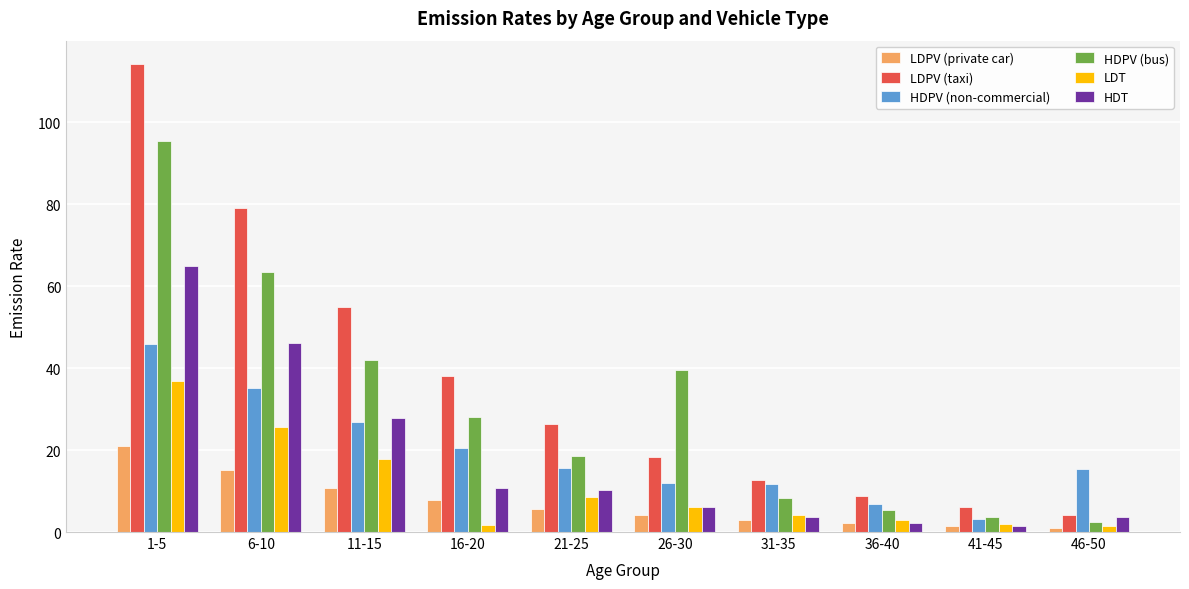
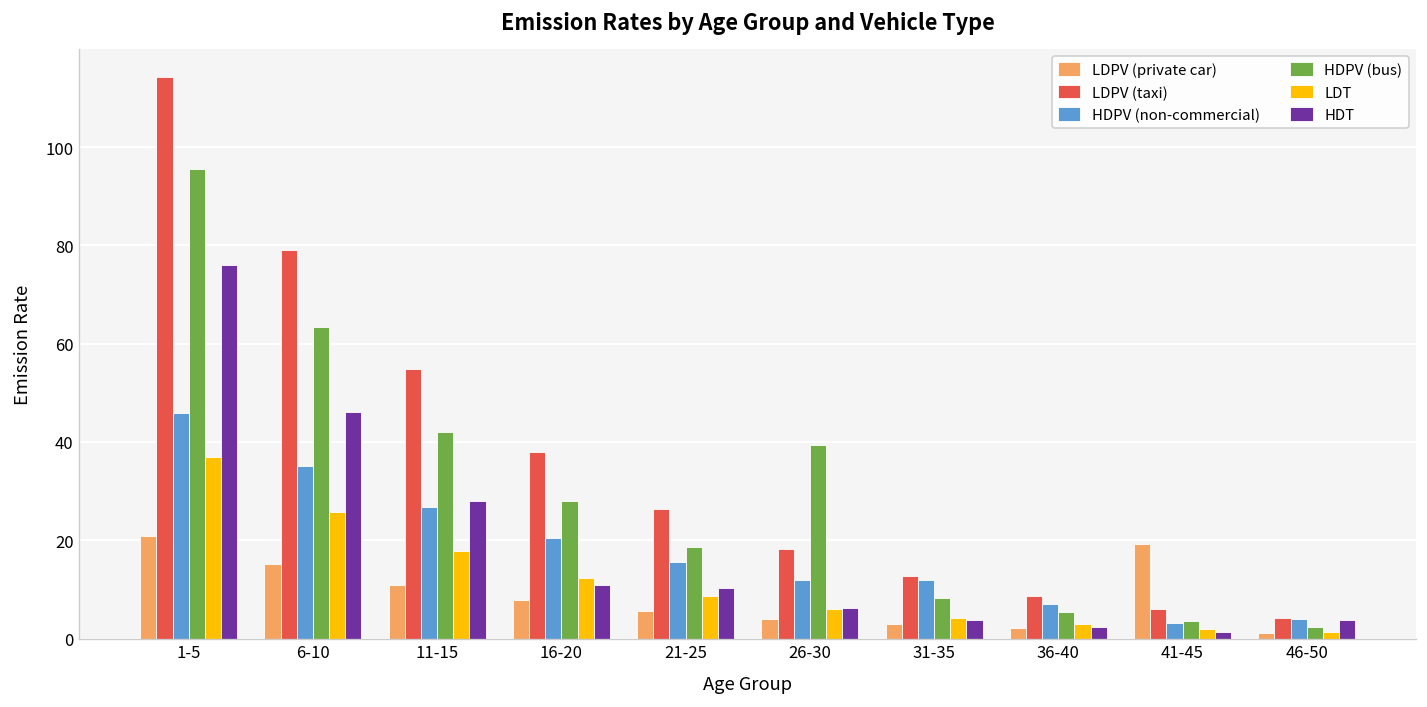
  {
    "LDPV (private car)": {
      "1-5": 21,
      "6-10": 15,
      "11-15": 11,
      "16-20": 8,
      "21-25": 6,
      "26-30": 4,
      "31-35": 3,
      "36-40": 2,
-     "41-45": 2,
+     "41-45": 19,
      "46-50": 1
    },
    "LDPV (taxi)": {
      "1-5": 114,
      "6-10": 79,
      "11-15": 55,
      "16-20": 38,
      "21-25": 26,
      "26-30": 18,
      "31-35": 13,
      "36-40": 9,
      "41-45": 6,
      "46-50": 4
    },
    "HDPV (non-commercial)": {
      "1-5": 46,
      "6-10": 35,
      "11-15": 27,
      "16-20": 20,
      "21-25": 16,
      "26-30": 12,
      "31-35": 12,
      "36-40": 7,
      "41-45": 3,
-     "46-50": 15
+     "46-50": 4
    },
    "HDPV (bus)": {
      "1-5": 95,
      "6-10": 63,
      "11-15": 42,
      "16-20": 28,
      "21-25": 19,
      "26-30": 39,
      "31-35": 8,
      "36-40": 5,
      "41-45": 4,
      "46-50": 2
    },
    "LDT": {
      "1-5": 37,
      "6-10": 26,
      "11-15": 18,
-     "16-20": 2,
+     "16-20": 12,
      "21-25": 9,
      "26-30": 6,
      "31-35": 4,
      "36-40": 3,
      "41-45": 2,
      "46-50": 1
    },
    "HDT": {
-     "1-5": 65,
+     "1-5": 76,
      "6-10": 46,
      "11-15": 28,
      "16-20": 11,
      "21-25": 10,
      "26-30": 6,
      "31-35": 4,
      "36-40": 2,
      "41-45": 1,
      "46-50": 4
    }
  }
